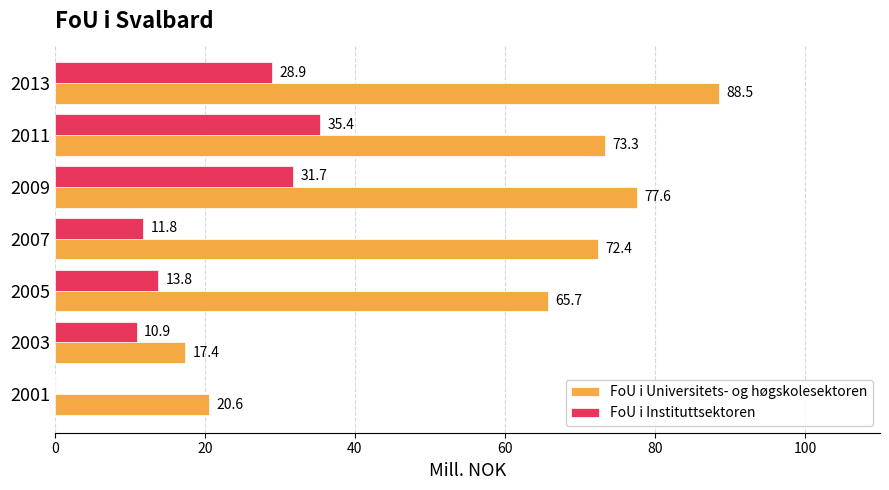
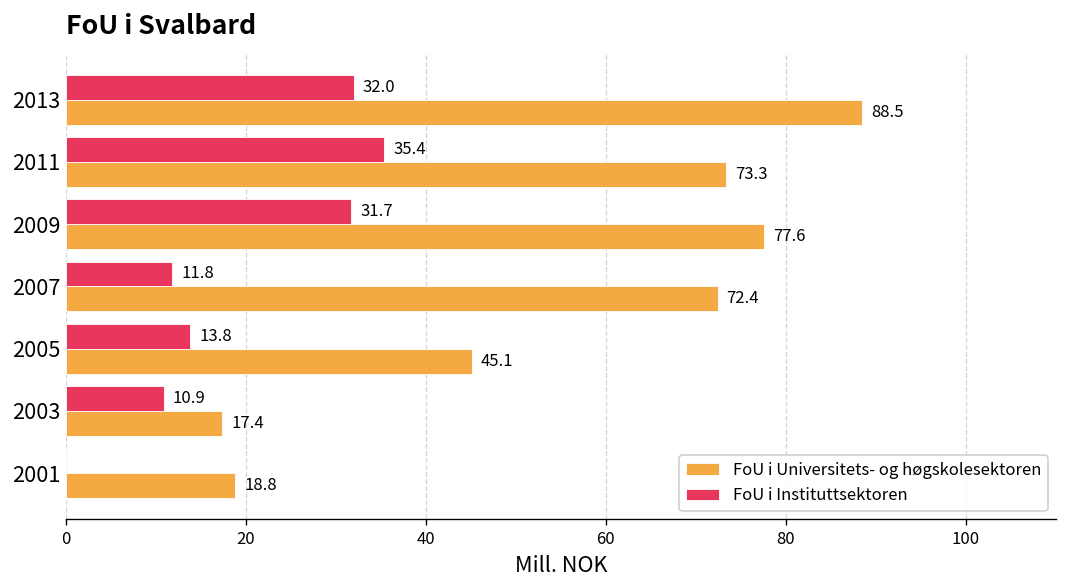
  {
    "FoU i Universitets- og høgskolesektoren": {
      "2013": 88.5,
      "2011": 73.3,
      "2009": 77.6,
      "2007": 72.4,
-     "2005": 65.7,
+     "2005": 45.1,
      "2003": 17.4,
-     "2001": 20.6
+     "2001": 18.8
    },
    "FoU i Instituttsektoren": {
-     "2013": 28.9,
+     "2013": 32.0,
      "2011": 35.4,
      "2009": 31.7,
      "2007": 11.8,
      "2005": 13.8,
      "2003": 10.9
    }
  }
